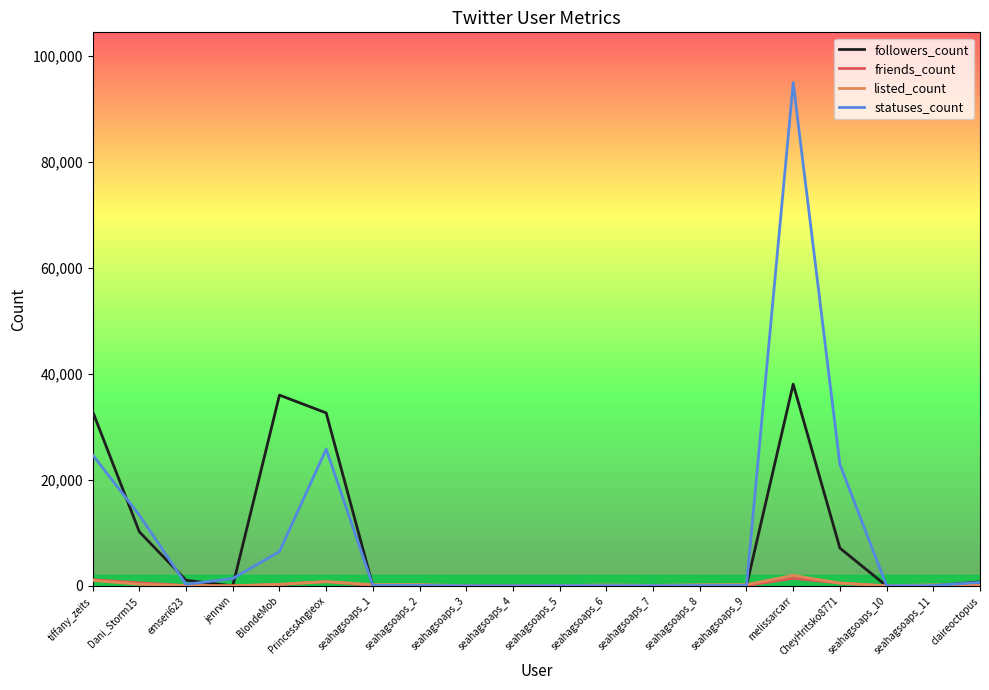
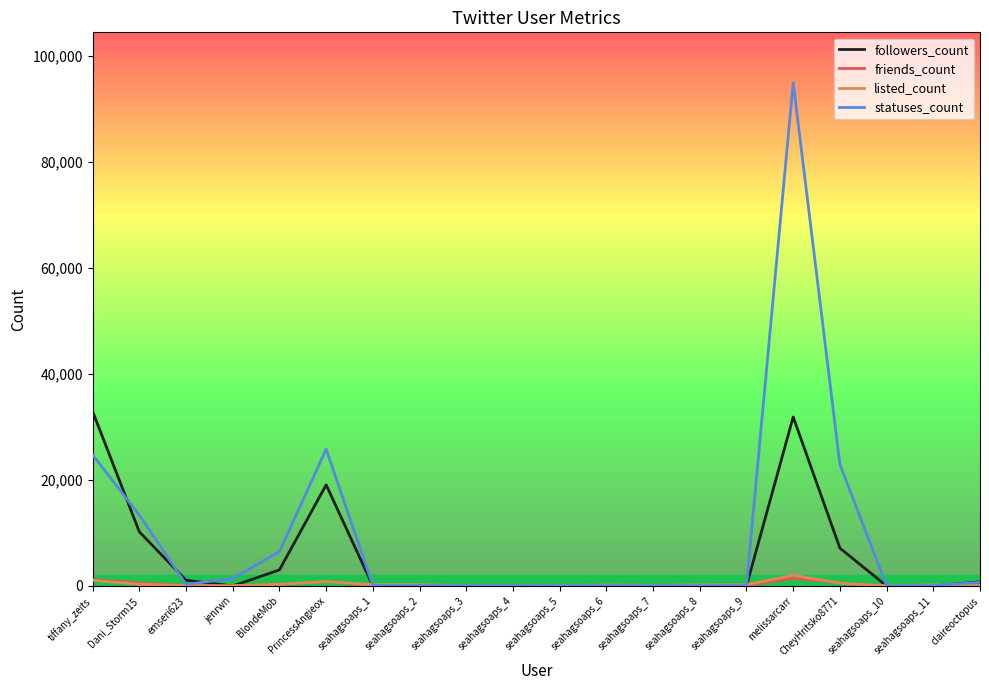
  {
    "followers_count": {
      "tiffany_zeits": "33,000",
      "Dani_Storm15": "10,000",
-     "BlondeMob": "36,000",
-     "PrincessAngieox": "33,000",
-     "melissarcarr": "38,000",
+     "BlondeMob": "3,000",
+     "PrincessAngieox": "19,000",
+     "melissarcarr": "32,000",
      "CheyHritsko8771": "7,000"
    },
    "statuses_count": {
      "tiffany_zeits": "25,000",
      "Dani_Storm15": "13,000",
      "BlondeMob": "6,000",
      "PrincessAngieox": "26,000",
      "melissarcarr": "95,000",
      "CheyHritsko8771": "23,000"
    }
  }
